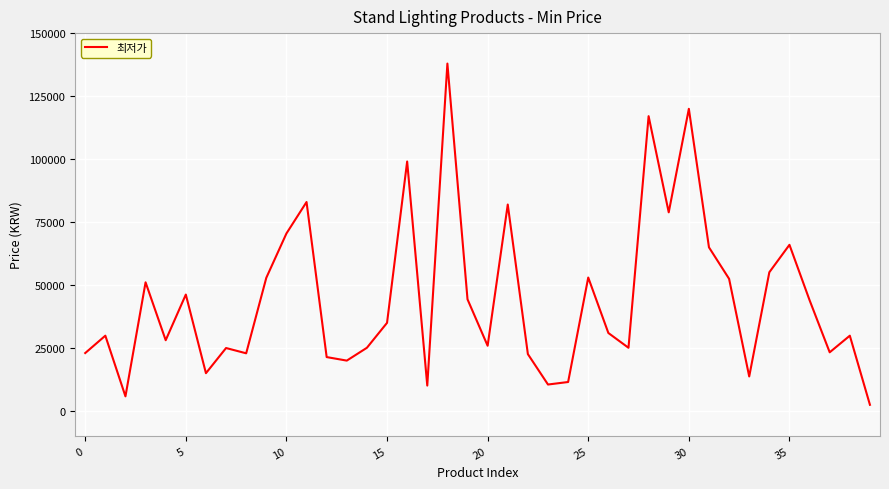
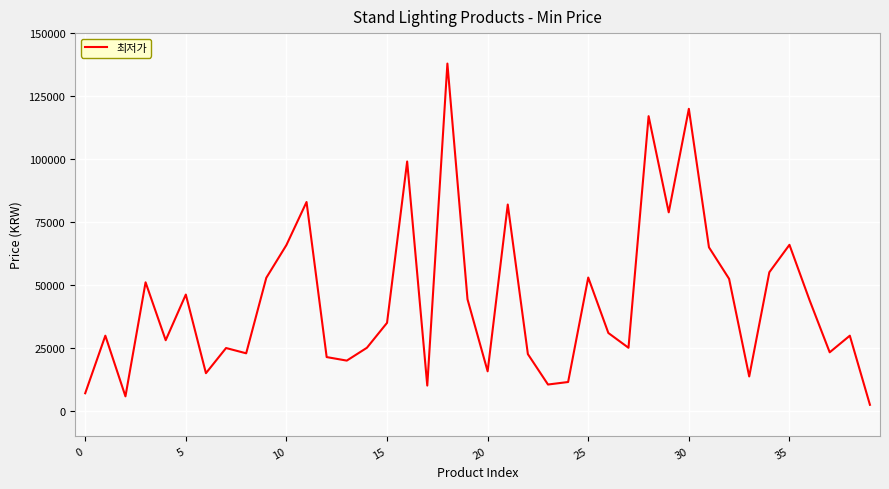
  {
-   "0": 23000,
+   "0": 7000,
    "5": 46000,
-   "10": 70000,
+   "10": 66000,
    "15": 35000,
-   "20": 26000,
+   "20": 16000,
    "25": 53000,
    "30": 120000,
    "35": 66000
  }
